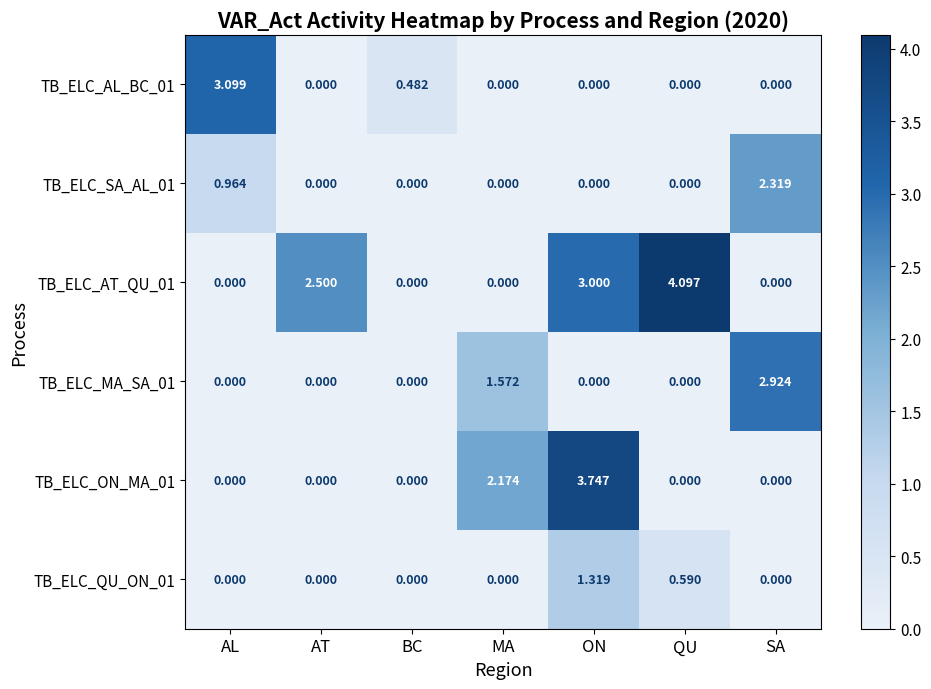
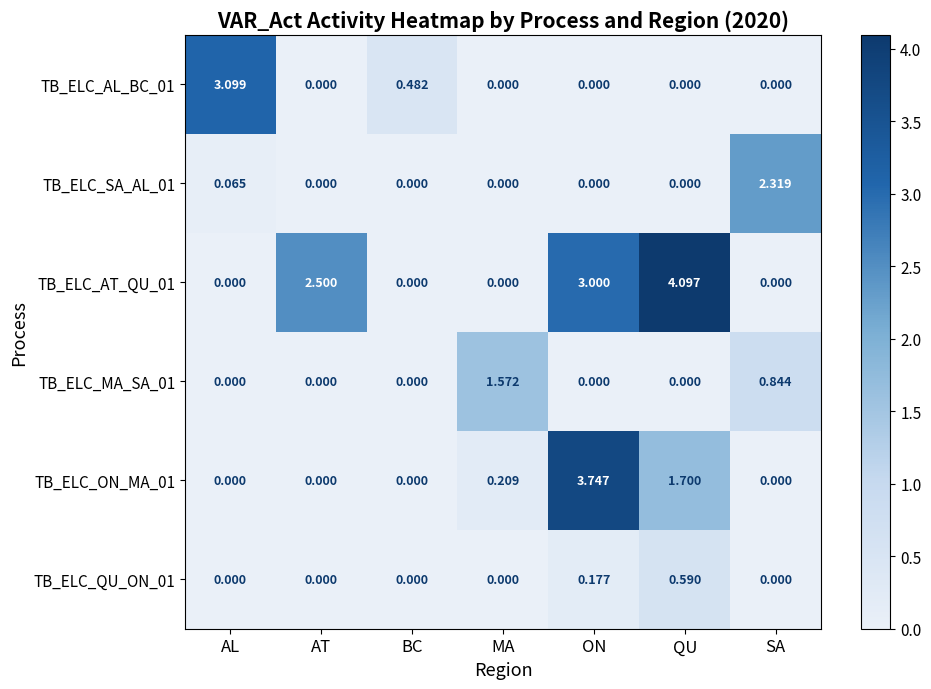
  {
    "TB_ELC_AL_BC_01": {
      "AL": 3.099,
      "AT": 0.000,
      "BC": 0.482,
      "MA": 0.000,
      "ON": 0.000,
      "QU": 0.000,
      "SA": 0.000
    },
    "TB_ELC_SA_AL_01": {
-     "AL": 0.964,
+     "AL": 0.065,
      "AT": 0.000,
      "BC": 0.000,
      "MA": 0.000,
      "ON": 0.000,
      "QU": 0.000,
      "SA": 2.319
    },
    "TB_ELC_AT_QU_01": {
      "AL": 0.000,
      "AT": 2.500,
      "BC": 0.000,
      "MA": 0.000,
      "ON": 3.000,
      "QU": 4.097,
      "SA": 0.000
    },
    "TB_ELC_MA_SA_01": {
      "AL": 0.000,
      "AT": 0.000,
      "BC": 0.000,
      "MA": 1.572,
      "ON": 0.000,
      "QU": 0.000,
-     "SA": 2.924
+     "SA": 0.844
    },
    "TB_ELC_ON_MA_01": {
      "AL": 0.000,
      "AT": 0.000,
      "BC": 0.000,
-     "MA": 2.174,
+     "MA": 0.209,
      "ON": 3.747,
-     "QU": 0.000,
+     "QU": 1.700,
      "SA": 0.000
    },
    "TB_ELC_QU_ON_01": {
      "AL": 0.000,
      "AT": 0.000,
      "BC": 0.000,
      "MA": 0.000,
-     "ON": 1.319,
+     "ON": 0.177,
      "QU": 0.590,
      "SA": 0.000
    }
  }
